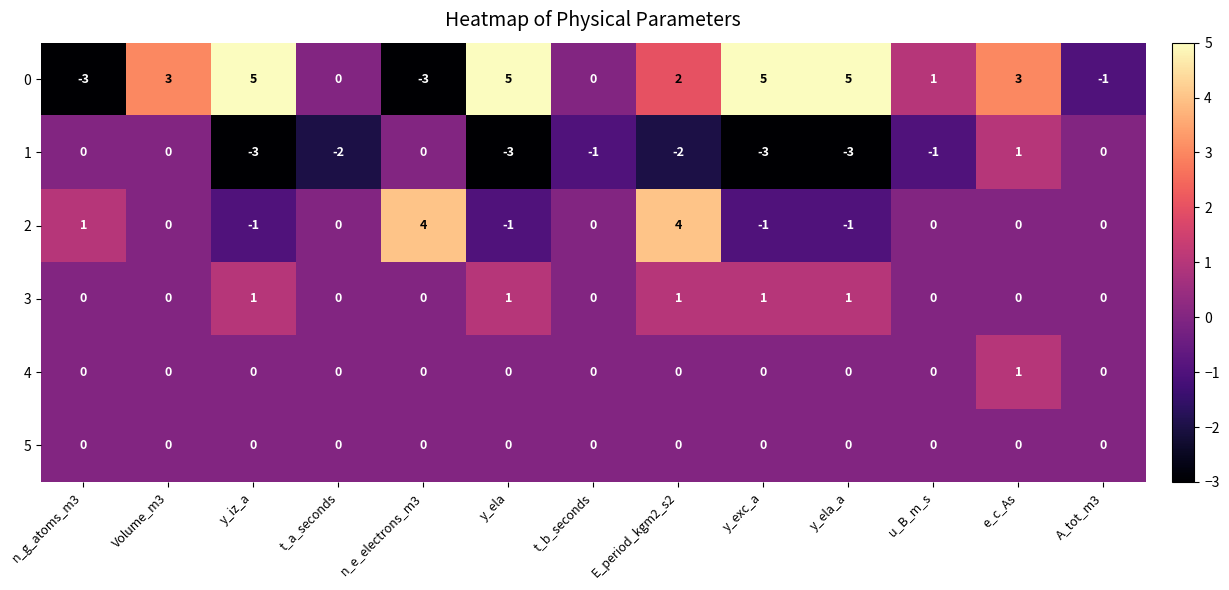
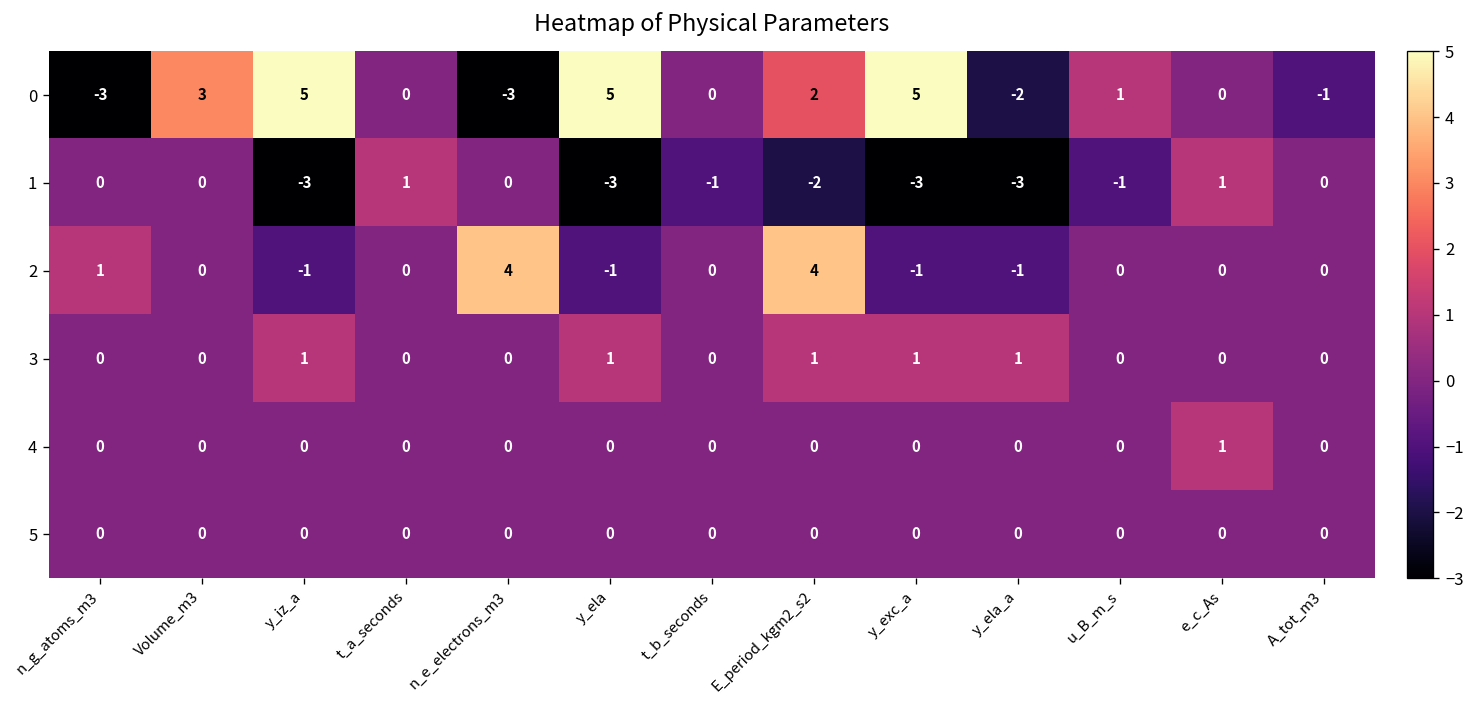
  {
    "0": {
      "n_g_atoms_m3": -3,
      "Volume_m3": 3,
      "y_iz_a": 5,
      "t_a_seconds": 0,
      "n_e_electrons_m3": -3,
      "y_ela": 5,
      "t_b_seconds": 0,
      "E_period_kgm2_s2": 2,
      "y_exc_a": 5,
-     "y_ela_a": 5,
+     "y_ela_a": -2,
      "u_B_m_s": 1,
-     "e_c_As": 3,
+     "e_c_As": 0,
      "A_tot_m3": -1
    },
    "1": {
      "n_g_atoms_m3": 0,
      "Volume_m3": 0,
      "y_iz_a": -3,
-     "t_a_seconds": -2,
+     "t_a_seconds": 1,
      "n_e_electrons_m3": 0,
      "y_ela": -3,
      "t_b_seconds": -1,
      "E_period_kgm2_s2": -2,
      "y_exc_a": -3,
      "y_ela_a": -3,
      "u_B_m_s": -1,
      "e_c_As": 1,
      "A_tot_m3": 0
    },
    "2": {
      "n_g_atoms_m3": 1,
      "Volume_m3": 0,
      "y_iz_a": -1,
      "t_a_seconds": 0,
      "n_e_electrons_m3": 4,
      "y_ela": -1,
      "t_b_seconds": 0,
      "E_period_kgm2_s2": 4,
      "y_exc_a": -1,
      "y_ela_a": -1,
      "u_B_m_s": 0,
      "e_c_As": 0,
      "A_tot_m3": 0
    },
    "3": {
      "n_g_atoms_m3": 0,
      "Volume_m3": 0,
      "y_iz_a": 1,
      "t_a_seconds": 0,
      "n_e_electrons_m3": 0,
      "y_ela": 1,
      "t_b_seconds": 0,
      "E_period_kgm2_s2": 1,
      "y_exc_a": 1,
      "y_ela_a": 1,
      "u_B_m_s": 0,
      "e_c_As": 0,
      "A_tot_m3": 0
    },
    "4": {
      "n_g_atoms_m3": 0,
      "Volume_m3": 0,
      "y_iz_a": 0,
      "t_a_seconds": 0,
      "n_e_electrons_m3": 0,
      "y_ela": 0,
      "t_b_seconds": 0,
      "E_period_kgm2_s2": 0,
      "y_exc_a": 0,
      "y_ela_a": 0,
      "u_B_m_s": 0,
      "e_c_As": 1,
      "A_tot_m3": 0
    },
    "5": {
      "n_g_atoms_m3": 0,
      "Volume_m3": 0,
      "y_iz_a": 0,
      "t_a_seconds": 0,
      "n_e_electrons_m3": 0,
      "y_ela": 0,
      "t_b_seconds": 0,
      "E_period_kgm2_s2": 0,
      "y_exc_a": 0,
      "y_ela_a": 0,
      "u_B_m_s": 0,
      "e_c_As": 0,
      "A_tot_m3": 0
    }
  }
